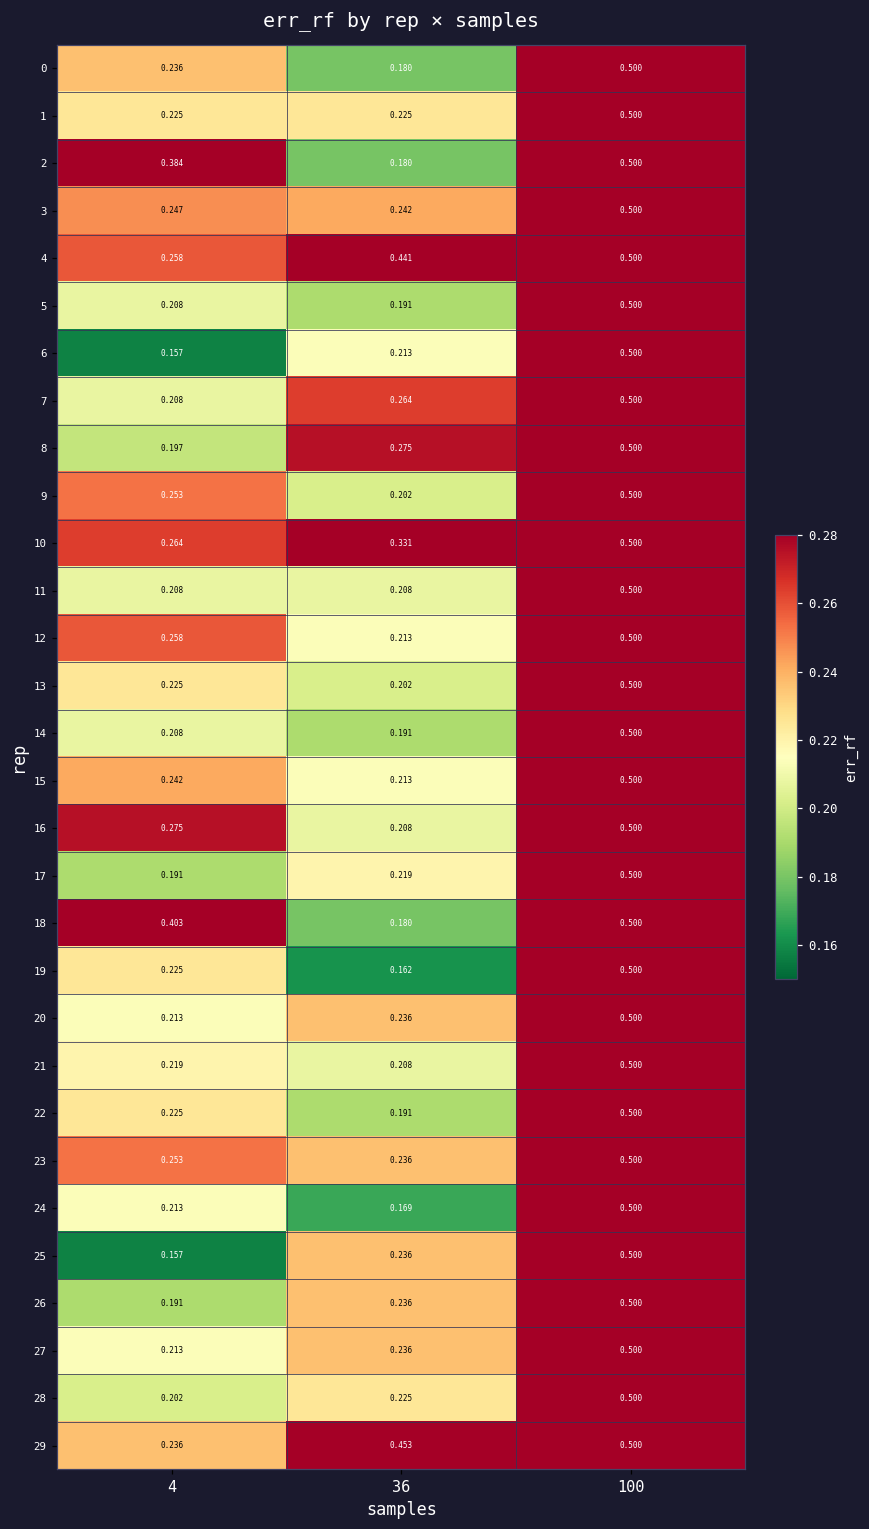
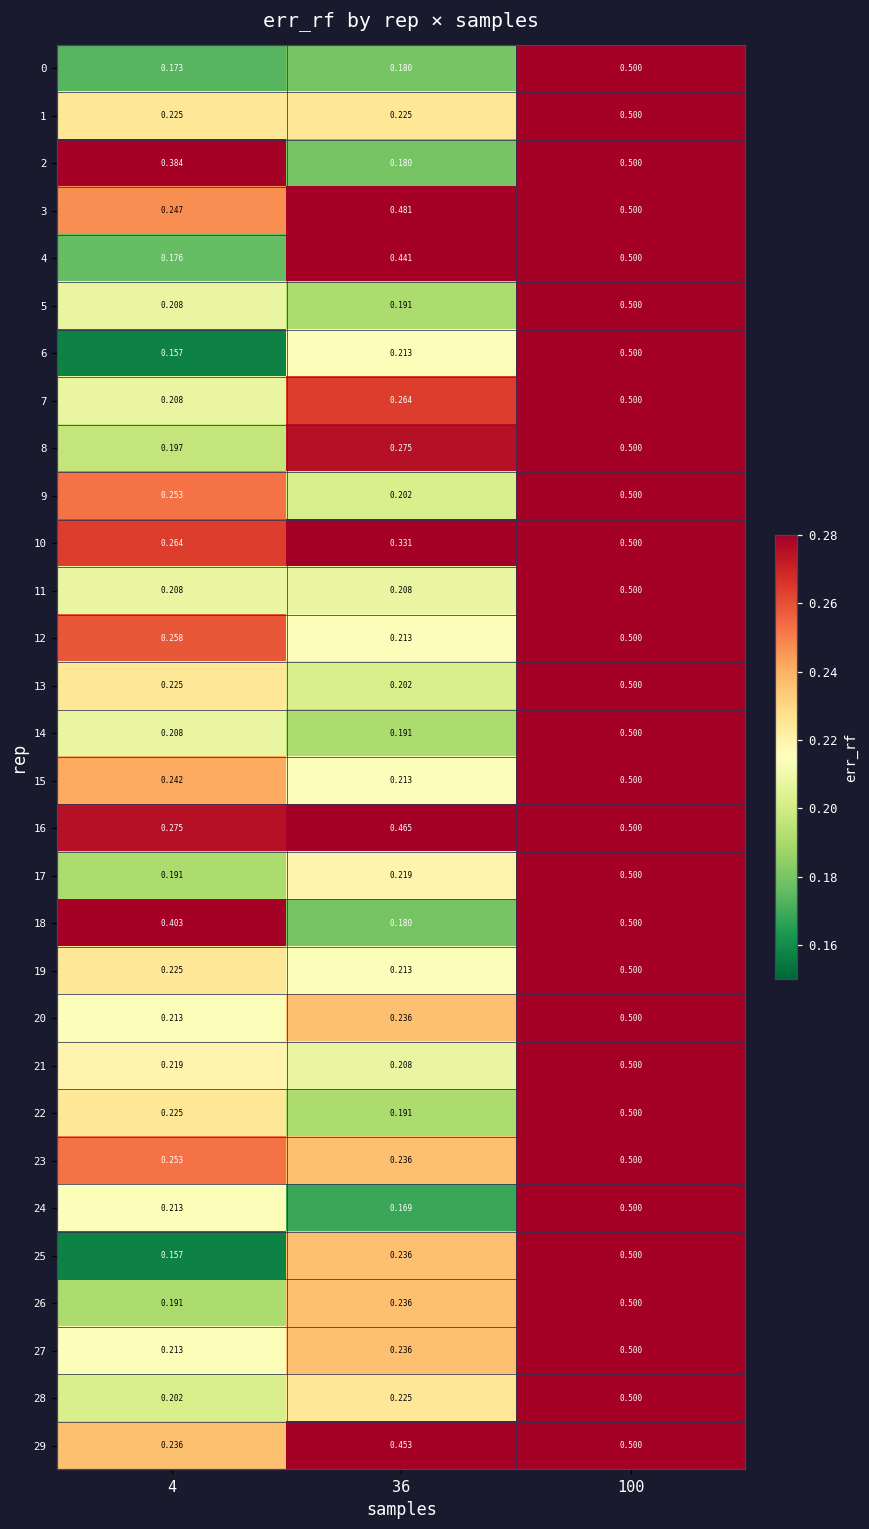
  {
    "0": {
-     "4": 0.236,
+     "4": 0.173,
      "36": 0.180,
      "100": 0.500
    },
    "1": {
      "4": 0.225,
      "36": 0.225,
      "100": 0.500
    },
    "2": {
      "4": 0.384,
      "36": 0.180,
      "100": 0.500
    },
    "3": {
      "4": 0.247,
-     "36": 0.242,
+     "36": 0.481,
      "100": 0.500
    },
    "4": {
-     "4": 0.258,
+     "4": 0.176,
      "36": 0.441,
      "100": 0.500
    },
    "5": {
      "4": 0.208,
      "36": 0.191,
      "100": 0.500
    },
    "6": {
      "4": 0.157,
      "36": 0.213,
      "100": 0.500
    },
    "7": {
      "4": 0.208,
      "36": 0.264,
      "100": 0.500
    },
    "8": {
      "4": 0.197,
      "36": 0.275,
      "100": 0.500
    },
    "9": {
      "4": 0.253,
      "36": 0.202,
      "100": 0.500
    },
    "10": {
      "4": 0.264,
      "36": 0.331,
      "100": 0.500
    },
    "11": {
      "4": 0.208,
      "36": 0.208,
      "100": 0.500
    },
    "12": {
      "4": 0.258,
      "36": 0.213,
      "100": 0.500
    },
    "13": {
      "4": 0.225,
      "36": 0.202,
      "100": 0.500
    },
    "14": {
      "4": 0.208,
      "36": 0.191,
      "100": 0.500
    },
    "15": {
      "4": 0.242,
      "36": 0.213,
      "100": 0.500
    },
    "16": {
      "4": 0.275,
-     "36": 0.208,
+     "36": 0.465,
      "100": 0.500
    },
    "17": {
      "4": 0.191,
      "36": 0.219,
      "100": 0.500
    },
    "18": {
      "4": 0.403,
      "36": 0.180,
      "100": 0.500
    },
    "19": {
      "4": 0.225,
-     "36": 0.162,
+     "36": 0.213,
      "100": 0.500
    },
    "20": {
      "4": 0.213,
      "36": 0.236,
      "100": 0.500
    },
    "21": {
      "4": 0.219,
      "36": 0.208,
      "100": 0.500
    },
    "22": {
      "4": 0.225,
      "36": 0.191,
      "100": 0.500
    },
    "23": {
      "4": 0.253,
      "36": 0.236,
      "100": 0.500
    },
    "24": {
      "4": 0.213,
      "36": 0.169,
      "100": 0.500
    },
    "25": {
      "4": 0.157,
      "36": 0.236,
      "100": 0.500
    },
    "26": {
      "4": 0.191,
      "36": 0.236,
      "100": 0.500
    },
    "27": {
      "4": 0.213,
      "36": 0.236,
      "100": 0.500
    },
    "28": {
      "4": 0.202,
      "36": 0.225,
      "100": 0.500
    },
    "29": {
      "4": 0.236,
      "36": 0.453,
      "100": 0.500
    }
  }
